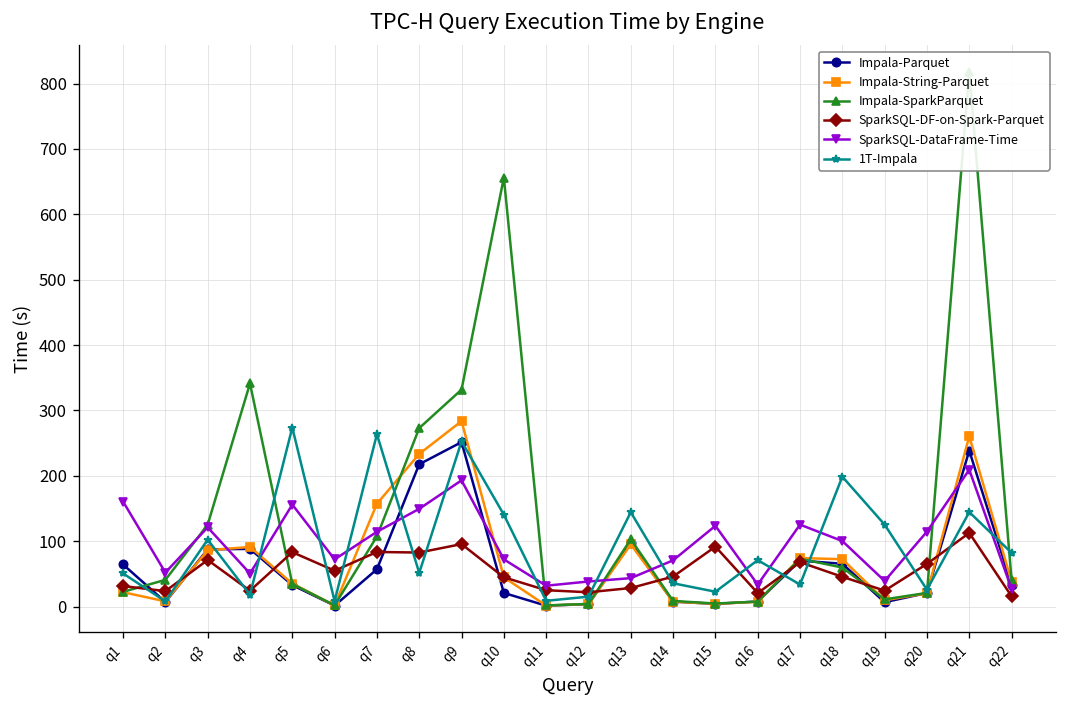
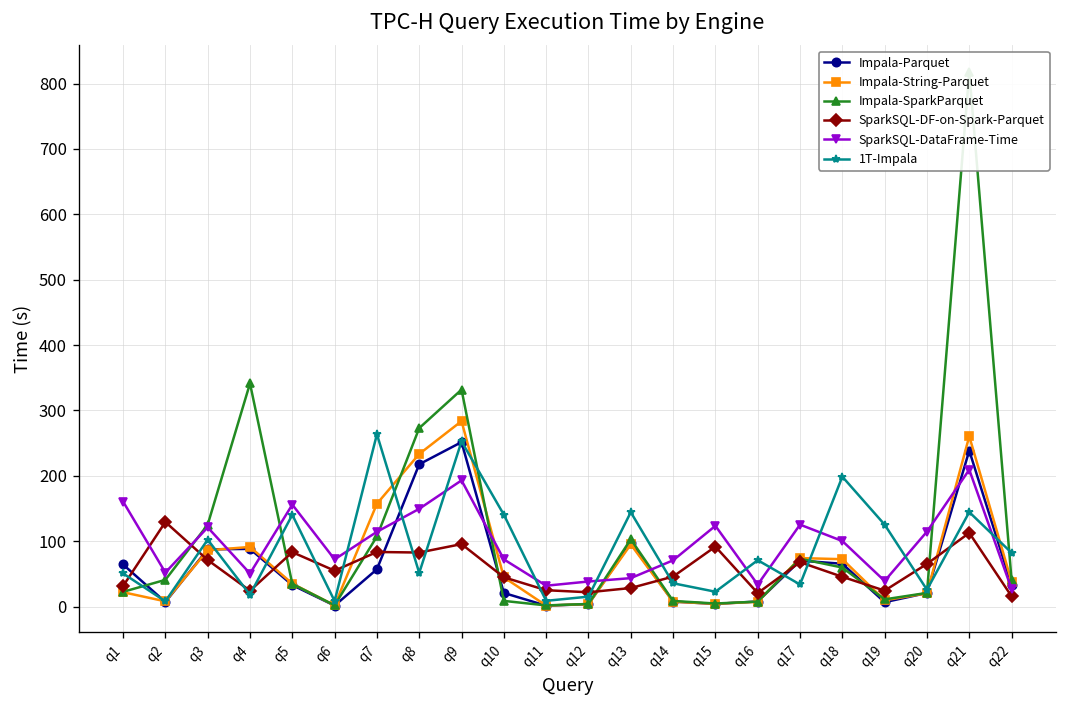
  {
    "Impala-Parquet": {
      "q1": 60,
      "q7": 60,
      "q8": 220,
      "q10": 20,
      "q18": 70,
      "q21": 240,
      "q22": 30
    },
    "Impala-String-Parquet": {
      "q7": 160,
      "q8": 230,
      "q9": 280,
      "q18": 70,
      "q21": 260
    },
    "Impala-SparkParquet": {
      "q2": 40,
      "q4": 340,
      "q7": 110,
      "q8": 270,
      "q9": 330,
-     "q10": 660,
+     "q10": 10,
      "q13": 100,
      "q18": 60
    },
    "SparkSQL-DF-on-Spark-Parquet": {
      "q1": 30,
-     "q2": 20,
+     "q2": 130,
      "q3": 70,
      "q4": 20,
      "q5": 80,
      "q6": 60,
      "q7": 80,
      "q8": 80,
      "q9": 100,
      "q11": 30,
      "q12": 20,
      "q13": 30,
      "q14": 50,
      "q15": 90,
      "q16": 20,
      "q18": 50,
      "q19": 20,
      "q20": 70,
      "q21": 110,
      "q22": 20
    },
    "SparkSQL-DataFrame-Time": {
      "q1": 160,
      "q2": 50,
      "q4": 50,
      "q5": 160,
      "q6": 70,
      "q7": 110,
      "q8": 150,
      "q9": 190,
      "q10": 70,
      "q11": 30,
      "q12": 40,
      "q13": 40,
      "q14": 70,
      "q15": 120,
      "q16": 30,
      "q17": 130,
      "q18": 100,
      "q19": 40,
      "q20": 110,
      "q21": 210,
      "q22": 30
    },
    "1T-Impala": {
      "q1": 50,
      "q3": 100,
      "q4": 20,
-     "q5": 270,
+     "q5": 140,
      "q6": 10,
      "q7": 260,
      "q8": 50,
      "q10": 140,
      "q11": 10,
      "q12": 20,
      "q13": 140,
      "q14": 40,
      "q15": 20,
      "q16": 70,
      "q17": 30,
      "q18": 200,
      "q19": 130,
      "q20": 30,
      "q21": 140,
      "q22": 80
    }
  }
